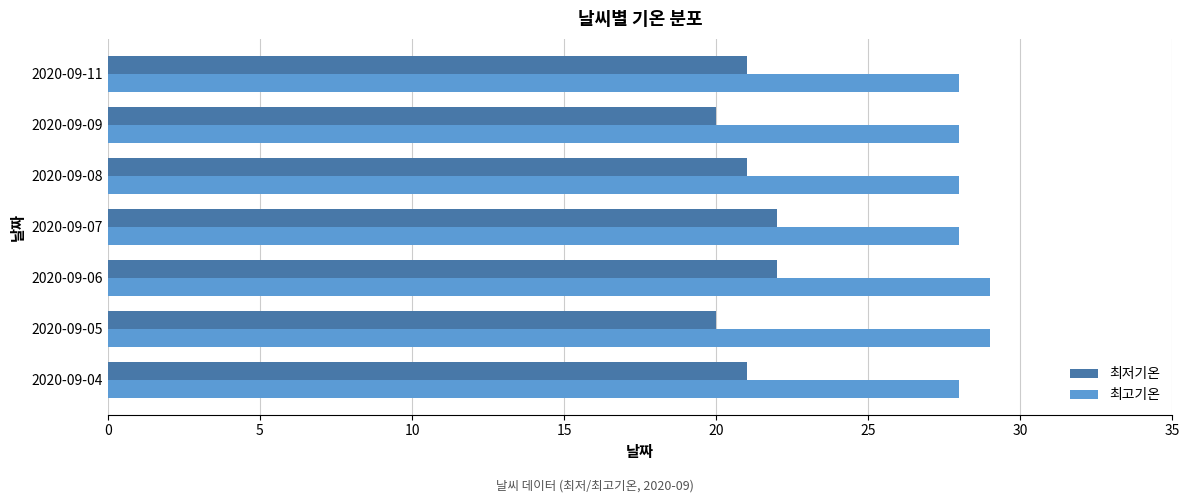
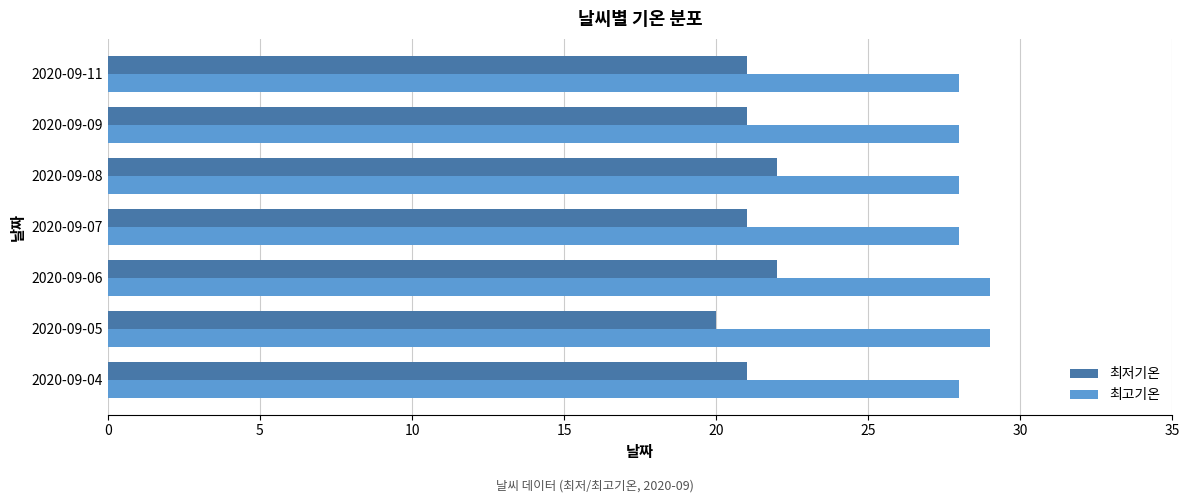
  {
    "최저기온": {
      "2020-09-11": 21,
-     "2020-09-09": 20,
-     "2020-09-08": 21,
-     "2020-09-07": 22,
+     "2020-09-09": 21,
+     "2020-09-08": 22,
+     "2020-09-07": 21,
      "2020-09-06": 22,
      "2020-09-05": 20,
      "2020-09-04": 21
    },
    "최고기온": {
      "2020-09-11": 28,
      "2020-09-09": 28,
      "2020-09-08": 28,
      "2020-09-07": 28,
      "2020-09-06": 29,
      "2020-09-05": 29,
      "2020-09-04": 28
    }
  }
